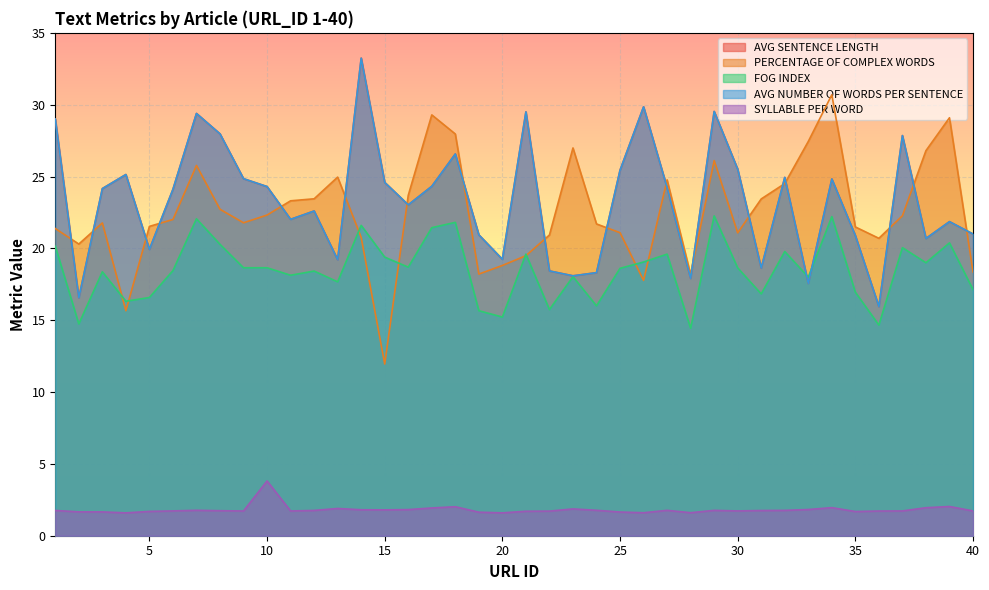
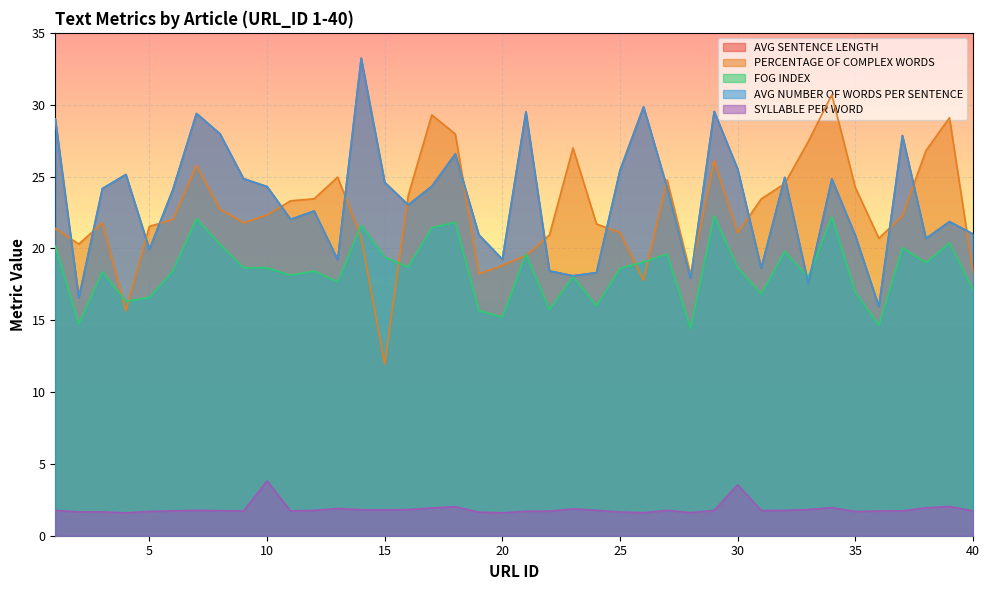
  {
    "AVG NUMBER OF WORDS PER SENTENCE": {
      "5": 19.9,
      "10": 24.3,
      "15": 24.6,
      "20": 19.2,
      "25": 25.4,
      "30": 25.5,
      "35": 20.9,
      "40": 21.0
    },
    "PERCENTAGE OF COMPLEX WORDS": {
      "5": 21.5,
      "10": 22.3,
      "15": 12.0,
      "20": 18.8,
      "25": 21.1,
      "30": 21.1,
-     "35": 21.5,
+     "35": 24.2,
      "40": 18.4
    },
    "FOG INDEX": {
      "5": 16.6,
      "10": 18.7,
      "15": 19.4,
      "20": 15.2,
      "25": 18.6,
      "30": 18.6,
      "35": 17.0,
      "40": 17.1
    },
    "SYLLABLE PER WORD": {
      "5": 1.7,
      "10": 3.8,
      "15": 1.8,
      "20": 1.6,
      "25": 1.7,
-     "30": 1.7,
+     "30": 3.5,
      "35": 1.7,
      "40": 1.7
    }
  }
